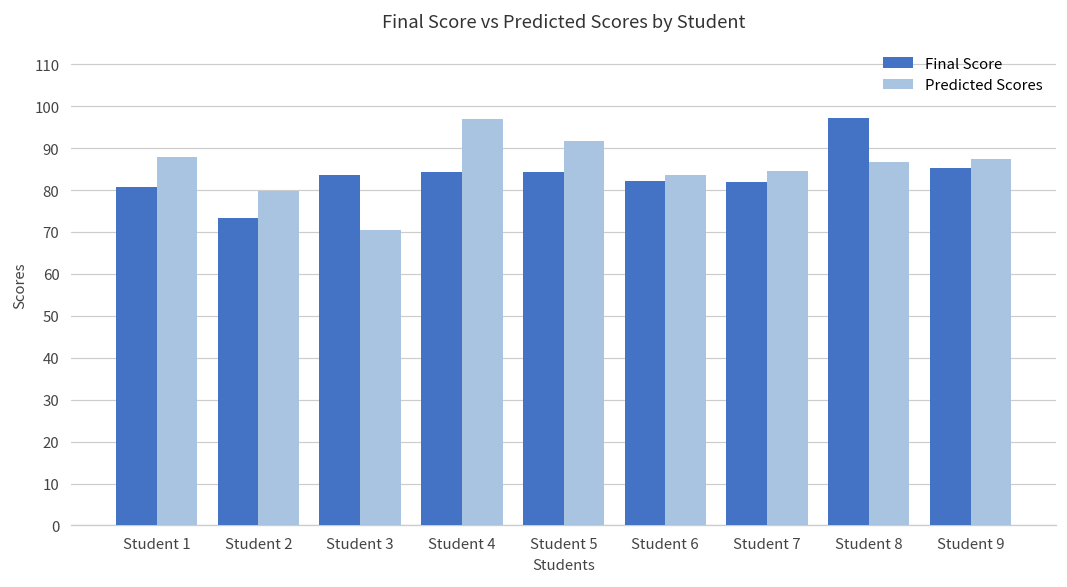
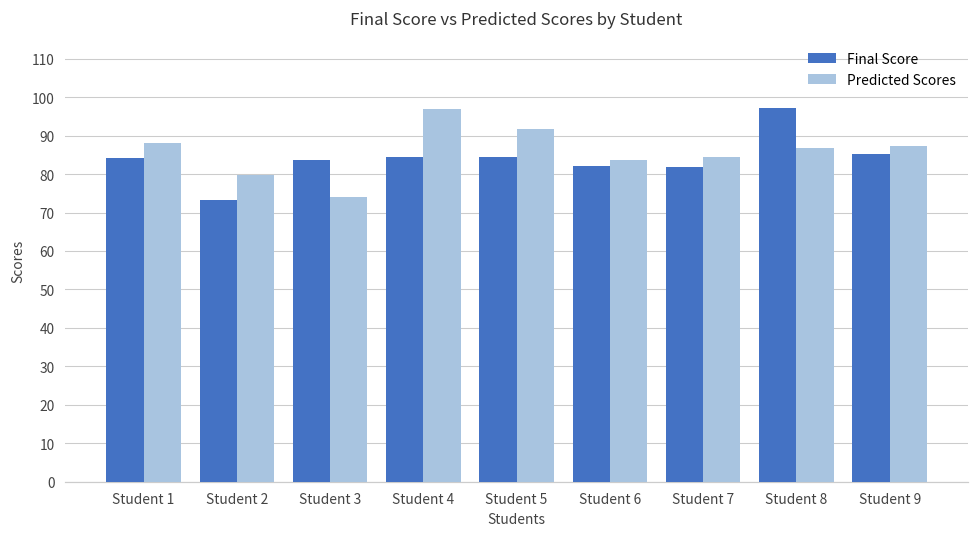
  {
    "Final Score": {
-     "Student 1": 81,
+     "Student 1": 84,
      "Student 2": 73,
      "Student 3": 84,
      "Student 4": 84,
      "Student 5": 84,
      "Student 6": 82,
      "Student 7": 82,
      "Student 8": 97,
      "Student 9": 85
    },
    "Predicted Scores": {
      "Student 1": 88,
      "Student 2": 80,
-     "Student 3": 71,
+     "Student 3": 74,
      "Student 4": 97,
      "Student 5": 92,
      "Student 6": 84,
      "Student 7": 85,
      "Student 8": 87,
      "Student 9": 87
    }
  }
